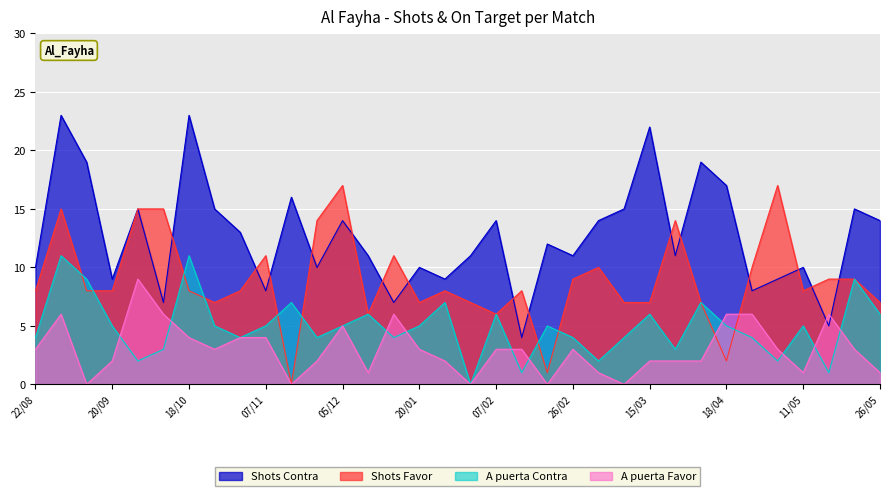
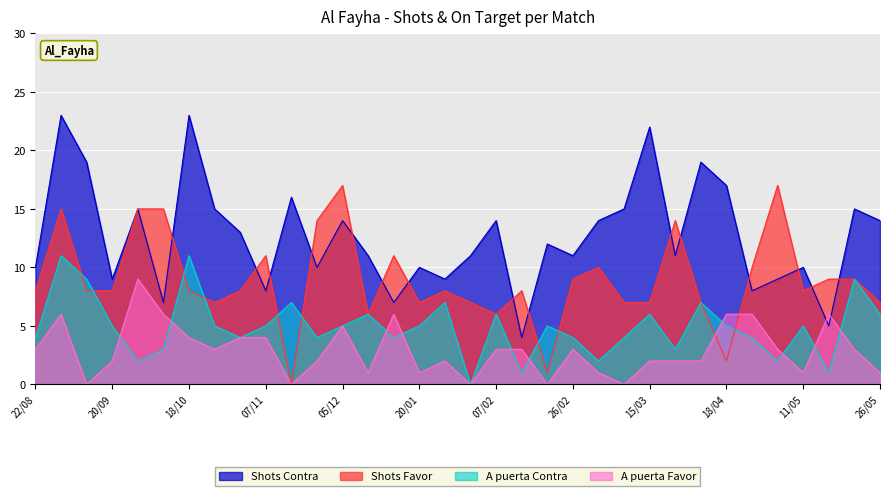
  {
    "Shots Contra": {
      "22/08": 10,
      "20/09": 9,
      "18/10": 23,
      "07/11": 8,
      "05/12": 14,
      "20/01": 10,
      "07/02": 14,
      "26/02": 11,
      "15/03": 22,
      "18/04": 17,
      "11/05": 10,
      "26/05": 14
    },
    "Shots Favor": {
      "22/08": 8,
      "20/09": 8,
      "18/10": 8,
      "07/11": 11,
      "05/12": 17,
      "20/01": 7,
      "26/02": 9,
      "15/03": 7,
      "18/04": 2,
      "11/05": 8,
      "26/05": 7
    },
    "A puerta Contra": {
      "22/08": 4,
      "20/09": 5,
      "18/10": 11,
      "07/11": 5,
      "20/01": 5,
      "26/02": 4,
      "15/03": 6,
      "18/04": 5,
      "11/05": 5,
      "26/05": 6
    },
    "A puerta Favor": {
      "22/08": 3,
      "20/09": 2,
      "18/10": 4,
      "07/11": 4,
-     "20/01": 3,
+     "20/01": 1,
      "07/02": 3,
      "26/02": 3,
      "15/03": 2,
      "18/04": 6,
      "11/05": 1,
      "26/05": 1
    }
  }
